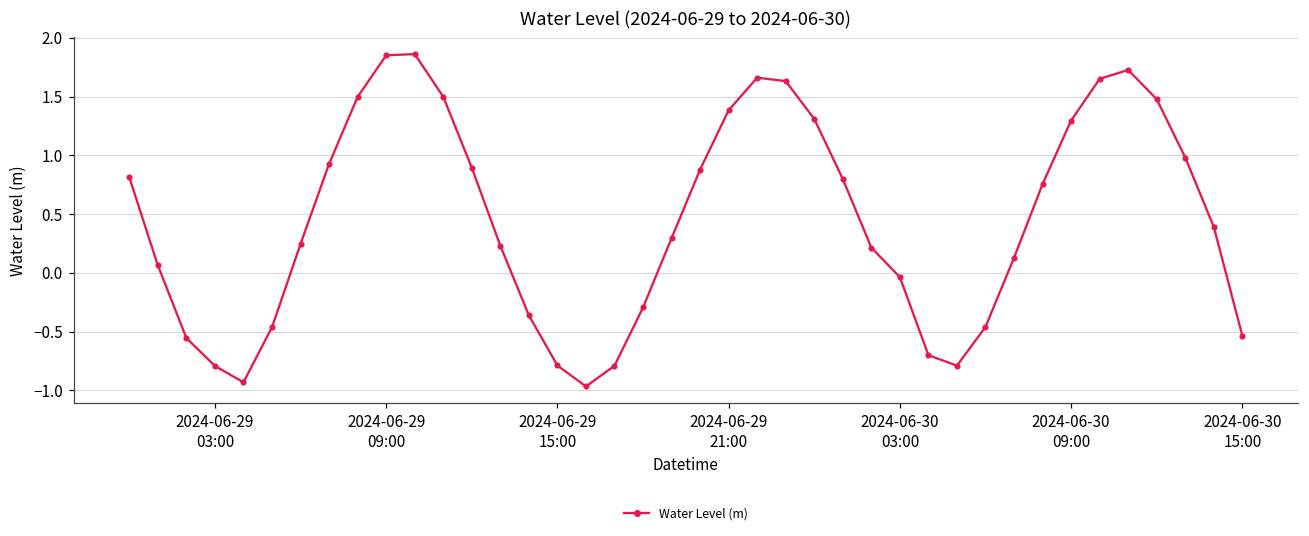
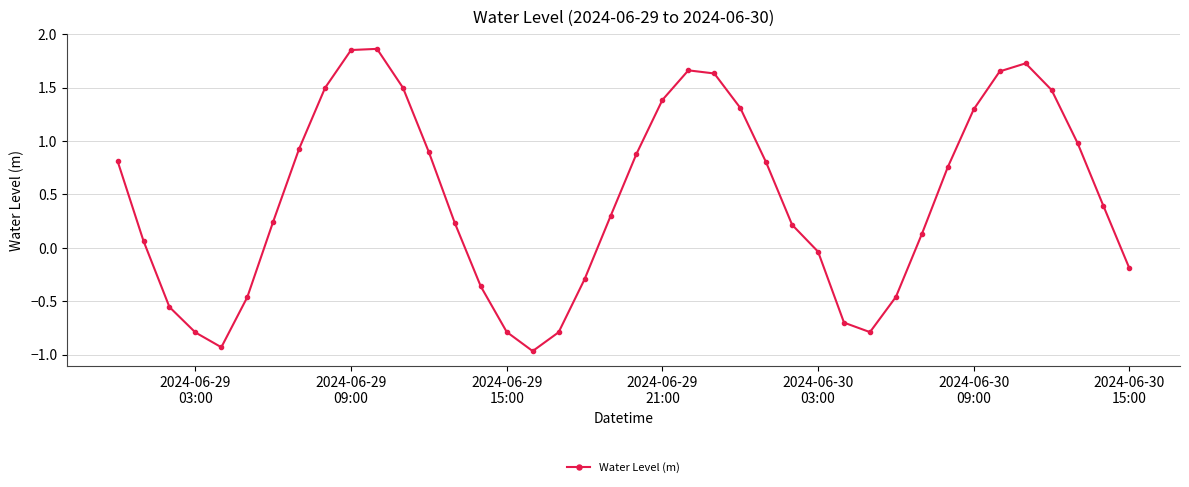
  {
    "2024-06-29 03:00": -0.79,
    "2024-06-29 09:00": 1.85,
    "2024-06-29 15:00": -0.79,
    "2024-06-29 21:00": 1.38,
    "2024-06-30 03:00": -0.04,
    "2024-06-30 09:00": 1.30,
-   "2024-06-30 15:00": -0.54
+   "2024-06-30 15:00": -0.19
  }
